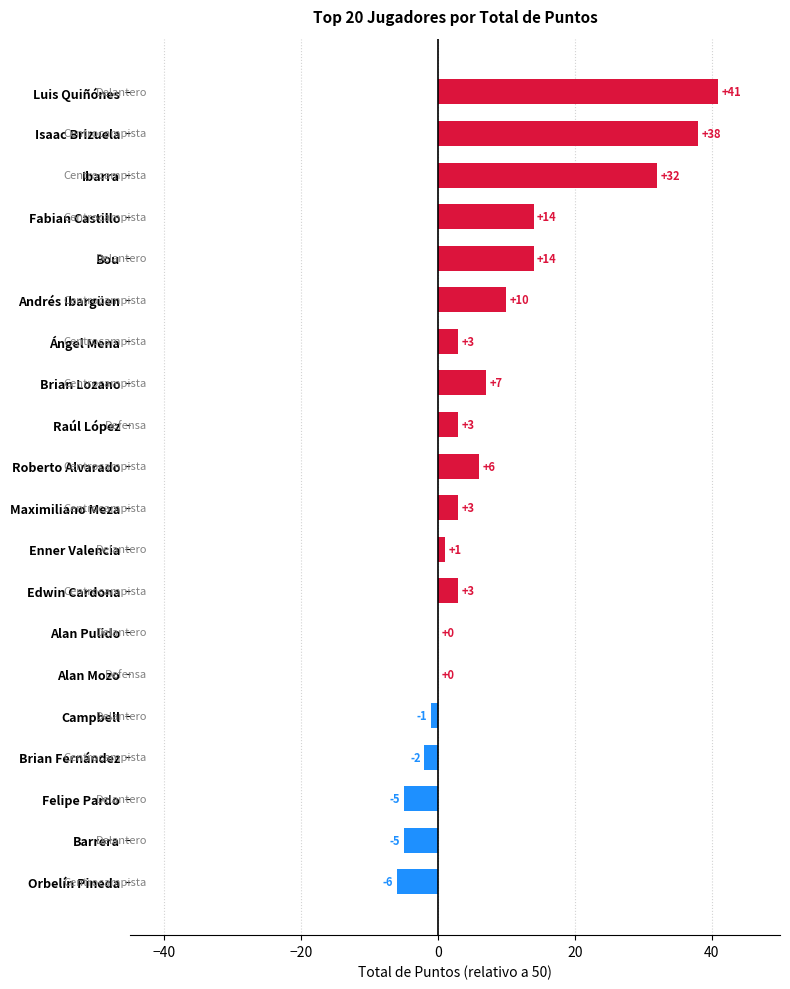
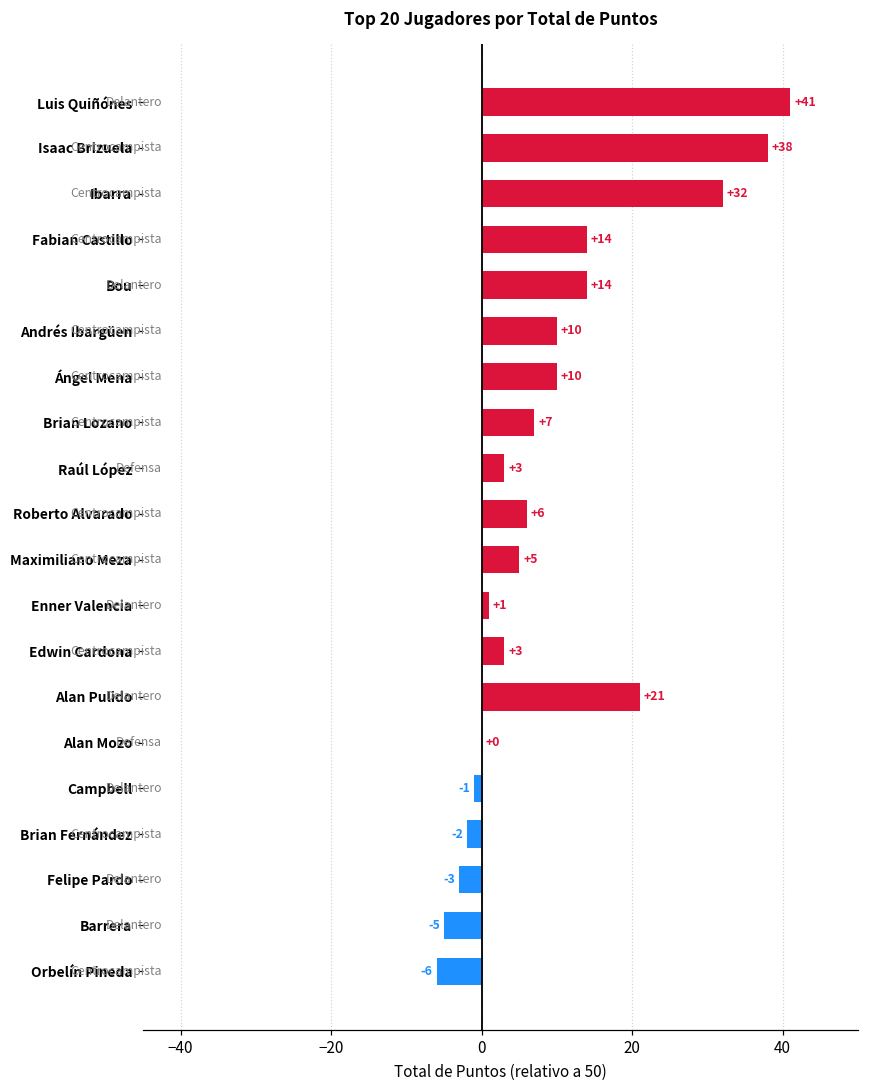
  {
    "Luis Quiñónes": "+41",
    "Isaac Brizuela": "+38",
    "Ibarra": "+32",
    "Fabian Castillo": "+14",
    "Bou": "+14",
    "Andrés Ibargüen": "+10",
-   "Ángel Mena": "+3",
+   "Ángel Mena": "+10",
    "Brian Lozano": "+7",
    "Raúl López": "+3",
    "Roberto Alvarado": "+6",
-   "Maximiliano Meza": "+3",
+   "Maximiliano Meza": "+5",
    "Enner Valencia": "+1",
    "Edwin Cardona": "+3",
-   "Alan Pulido": "+0",
+   "Alan Pulido": "+21",
    "Alan Mozo": "+0",
    "Campbell": "-1",
    "Brian Fernández": "-2",
-   "Felipe Pardo": "-5",
+   "Felipe Pardo": "-3",
    "Barrera": "-5",
    "Orbelín Pineda": "-6"
  }
